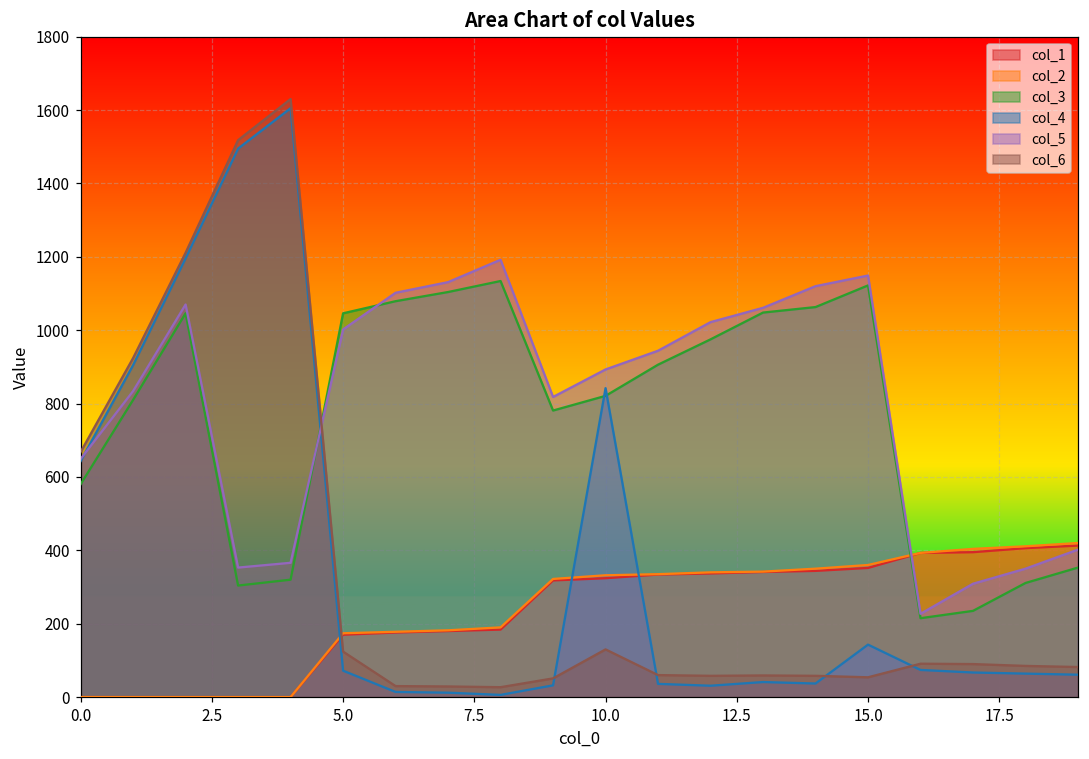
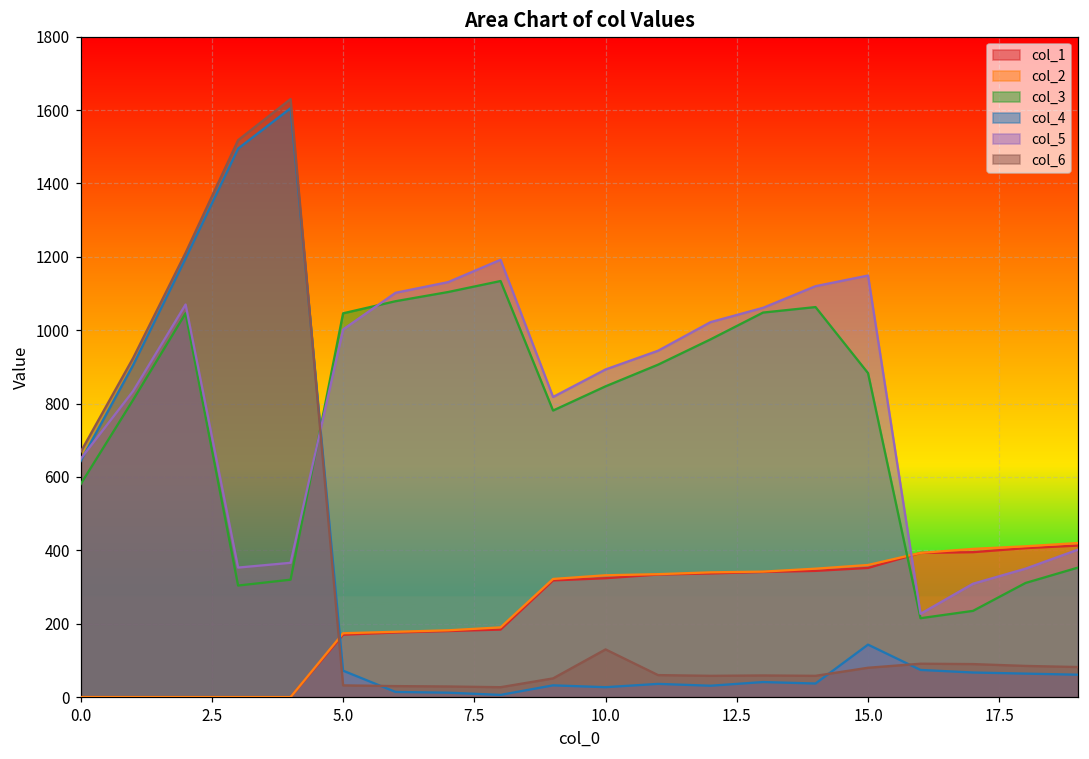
  {
    "col_1": {
      "10.0": 320,
      "15.0": 350
    },
    "col_2": {
      "10.0": 330,
      "15.0": 360
    },
    "col_3": {
      "0.0": 580,
      "5.0": 1050,
-     "10.0": 820,
-     "15.0": 1120
+     "10.0": 850,
+     "15.0": 880
    },
    "col_4": {
      "5.0": 70,
-     "10.0": 840,
+     "10.0": 30,
      "15.0": 140
    },
    "col_5": {
      "5.0": 1000,
      "10.0": 890,
      "15.0": 1150
    },
    "col_6": {
      "0.0": 670,
-     "5.0": 120,
+     "5.0": 30,
      "10.0": 130,
-     "15.0": 50
+     "15.0": 80
    }
  }
